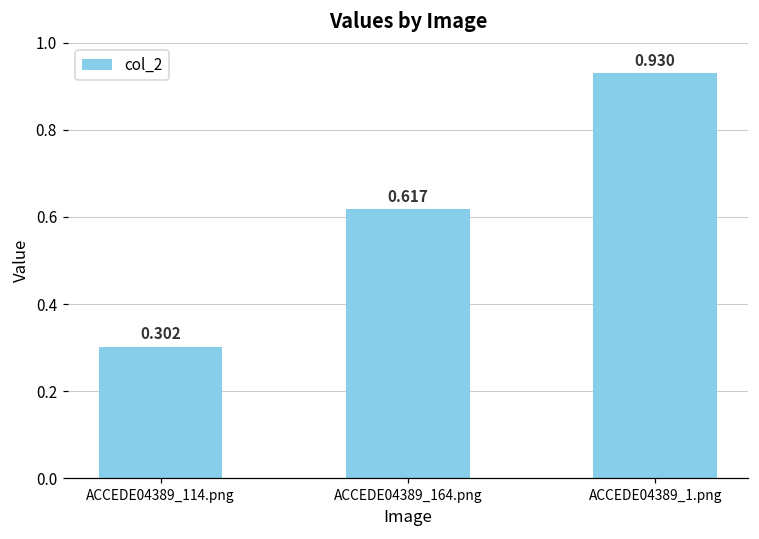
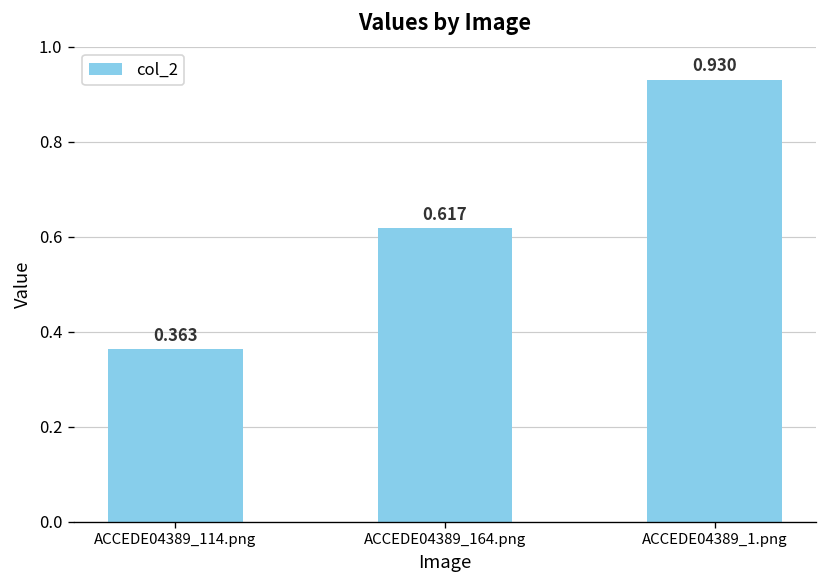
  {
-   "ACCEDE04389_114.png": 0.302,
+   "ACCEDE04389_114.png": 0.363,
    "ACCEDE04389_164.png": 0.617,
    "ACCEDE04389_1.png": 0.930
  }
